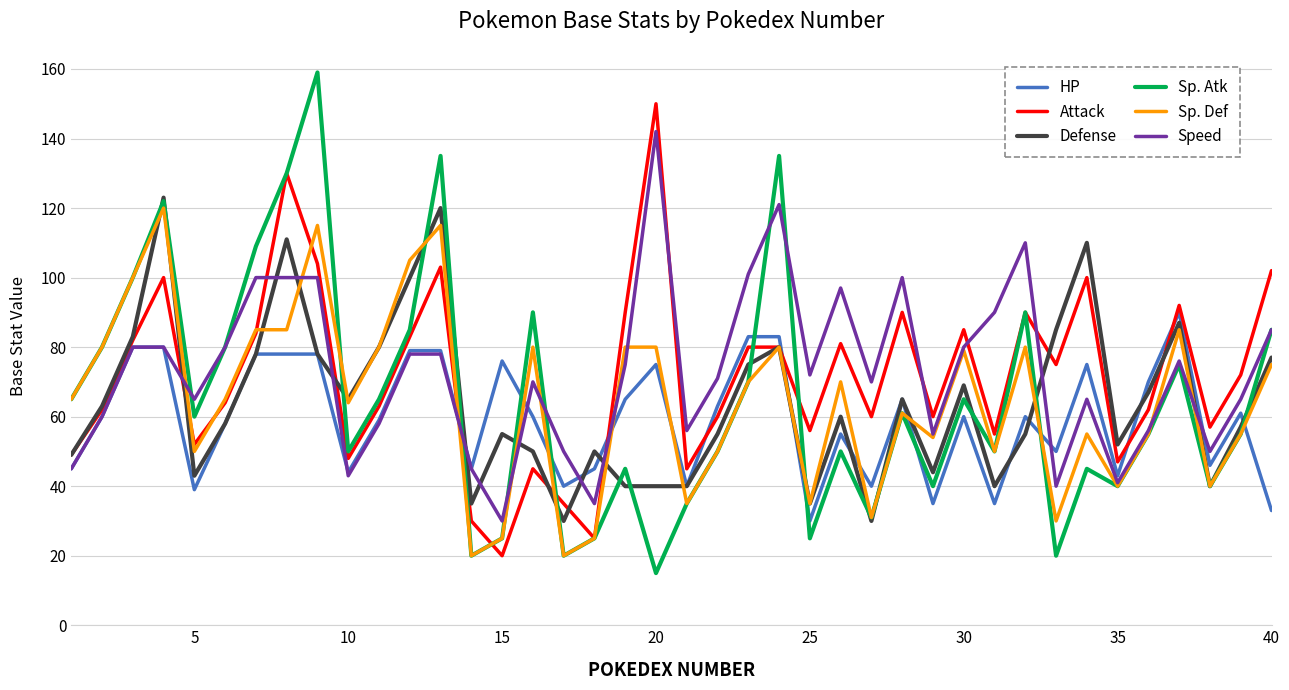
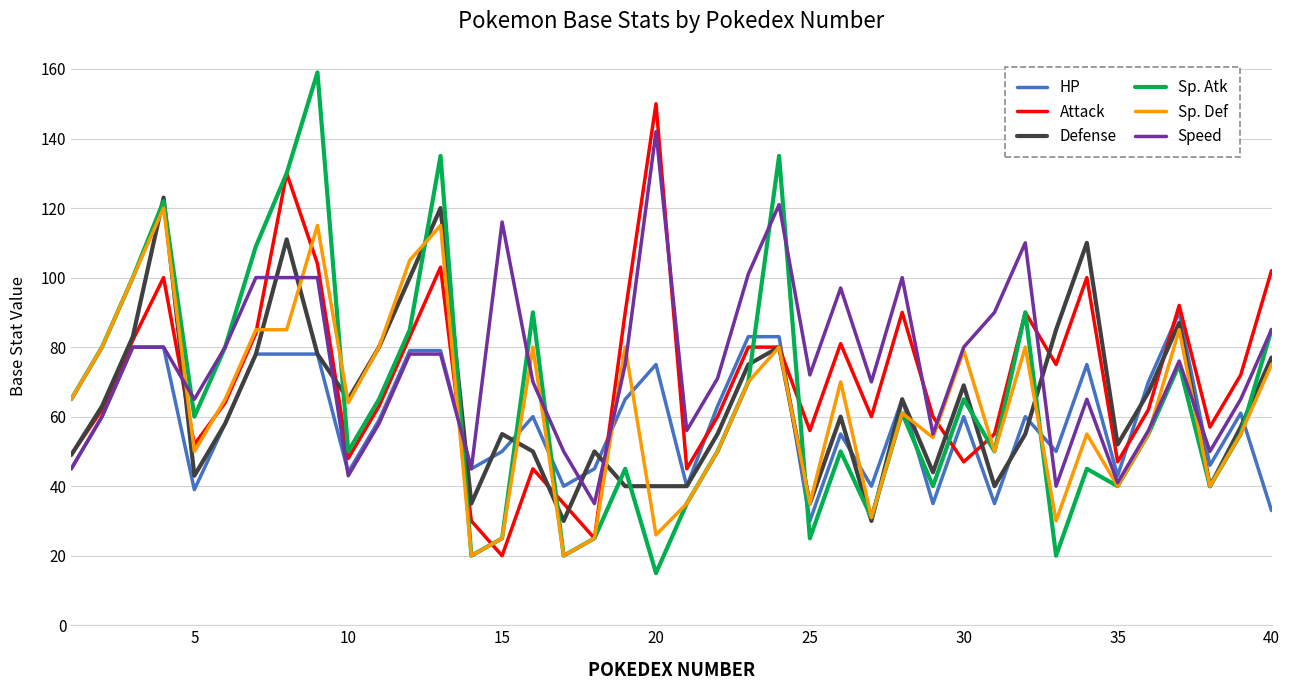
  {
    "HP": {
      "5": 39,
      "10": 44,
-     "15": 76,
+     "15": 50,
      "20": 75,
      "25": 30,
      "30": 60,
      "35": 43,
      "40": 33
    },
    "Attack": {
      "5": 52,
      "10": 48,
      "15": 20,
      "20": 150,
      "25": 56,
-     "30": 85,
+     "30": 47,
      "35": 47,
      "40": 102
    },
    "Defense": {
      "5": 43,
      "10": 65,
      "15": 55,
      "20": 40,
      "30": 69,
      "35": 52,
      "40": 77
    },
    "Sp. Atk": {
      "5": 60,
      "10": 50,
      "20": 15,
      "25": 25,
      "30": 65
    },
    "Sp. Def": {
      "5": 50,
      "10": 64,
-     "20": 80,
+     "20": 26,
      "30": 79,
      "40": 75
    },
    "Speed": {
      "5": 65,
      "10": 43,
-     "15": 30,
+     "15": 116,
      "20": 142,
      "25": 72,
      "30": 80,
      "35": 41
    }
  }
